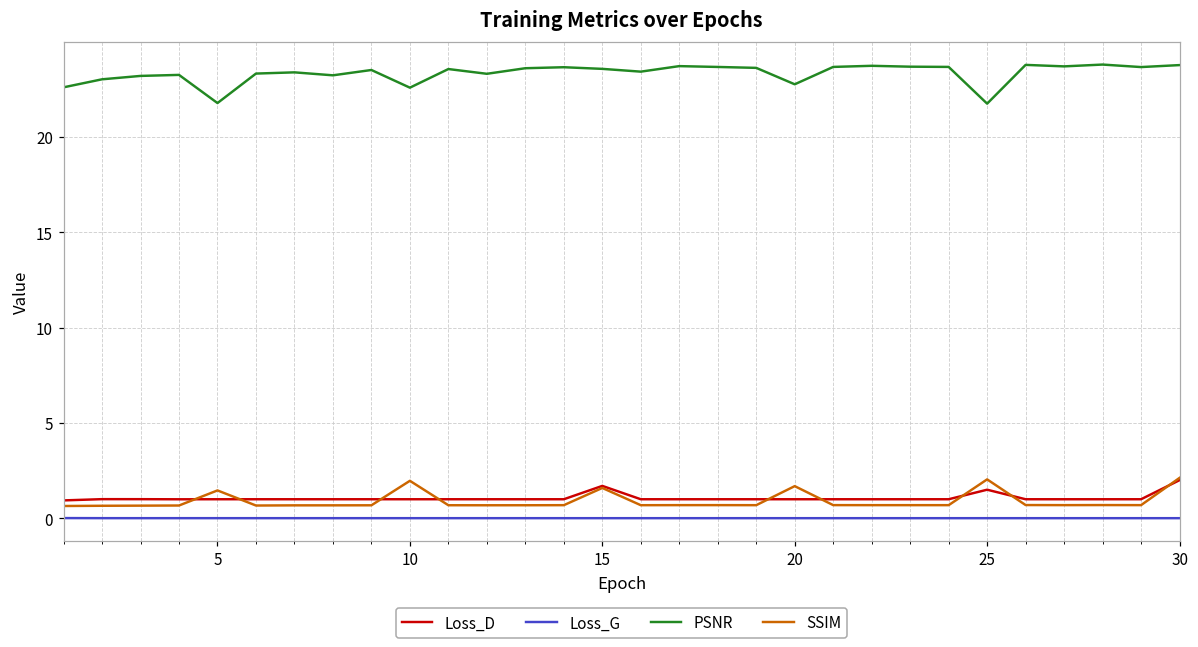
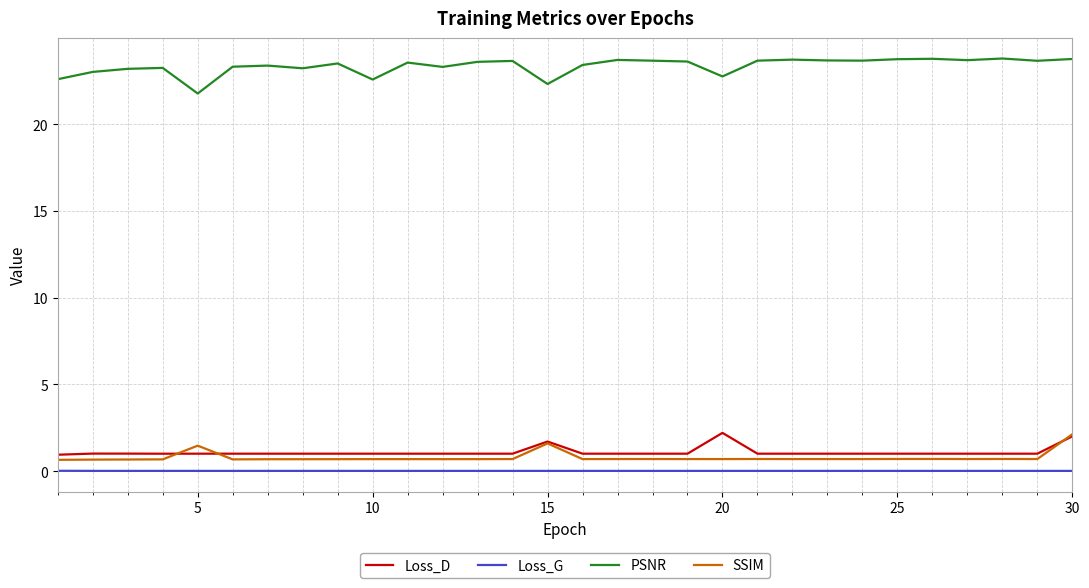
  {
    "Loss_D": {
      "5": 1.0,
      "10": 1.0,
-     "20": 1.0,
-     "25": 1.5
+     "20": 2.2,
+     "25": 1.0
    },
    "Loss_G": {
      "5": 0.0,
      "10": 0.0,
      "15": 0.0,
      "20": 0.0,
      "25": 0.0,
      "30": 0.0
    },
    "PSNR": {
      "5": 21.8,
      "10": 22.6,
-     "15": 23.6,
+     "15": 22.3,
      "20": 22.8,
-     "25": 21.7,
+     "25": 23.7,
      "30": 23.8
    },
    "SSIM": {
      "5": 1.5,
-     "10": 2.0,
-     "20": 1.7,
-     "25": 2.0
+     "10": 0.7,
+     "20": 0.7,
+     "25": 0.7
    }
  }
